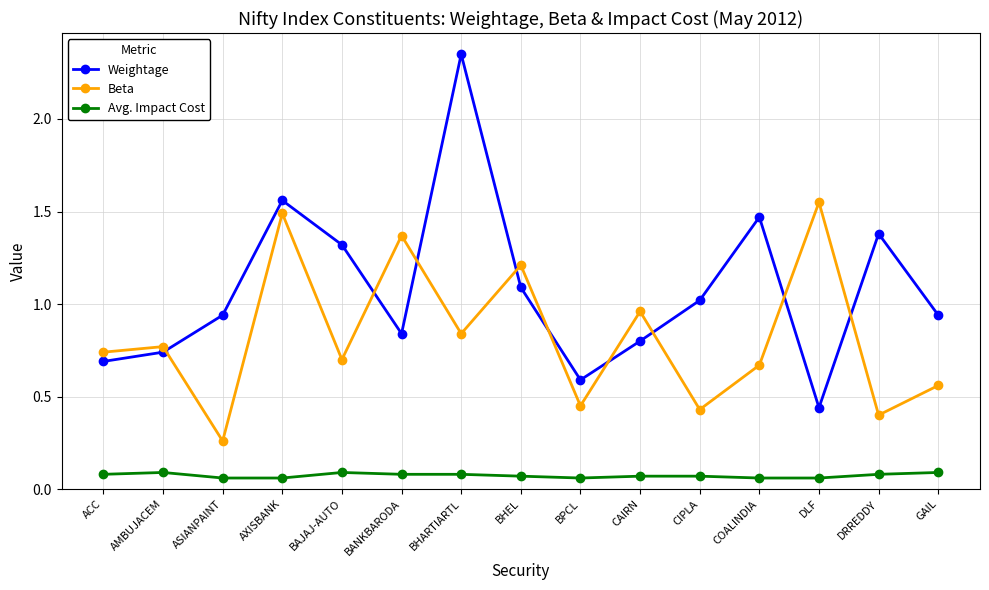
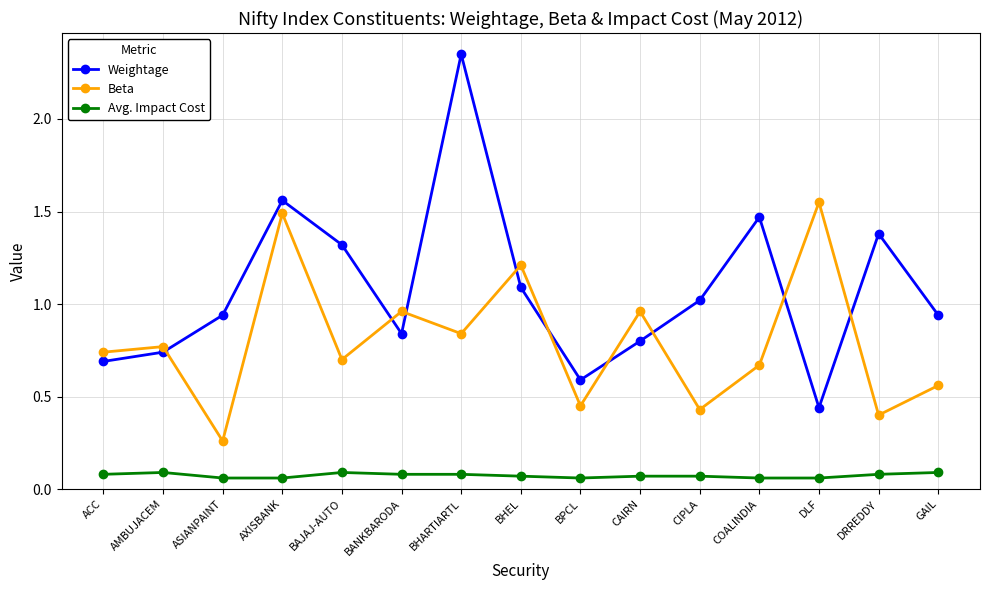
  {
    "Weightage": {
      "ACC": 0.69,
      "AMBUJACEM": 0.74,
      "ASIANPAINT": 0.94,
      "AXISBANK": 1.56,
      "BAJAJ-AUTO": 1.32,
      "BANKBARODA": 0.84,
      "BHARTIARTL": 2.35,
      "BHEL": 1.09,
      "BPCL": 0.59,
      "CAIRN": 0.80,
      "CIPLA": 1.02,
      "COALINDIA": 1.47,
      "DLF": 0.44,
      "DRREDDY": 1.38,
      "GAIL": 0.94
    },
    "Beta": {
      "ACC": 0.74,
      "AMBUJACEM": 0.77,
      "ASIANPAINT": 0.26,
      "AXISBANK": 1.49,
      "BAJAJ-AUTO": 0.70,
-     "BANKBARODA": 1.37,
+     "BANKBARODA": 0.96,
      "BHARTIARTL": 0.84,
      "BHEL": 1.21,
      "BPCL": 0.45,
      "CAIRN": 0.96,
      "CIPLA": 0.43,
      "COALINDIA": 0.67,
      "DLF": 1.55,
      "DRREDDY": 0.40,
      "GAIL": 0.56
    },
    "Avg. Impact Cost": {
      "ACC": 0.08,
      "AMBUJACEM": 0.09,
      "ASIANPAINT": 0.06,
      "AXISBANK": 0.06,
      "BAJAJ-AUTO": 0.09,
      "BANKBARODA": 0.08,
      "BHARTIARTL": 0.08,
      "BHEL": 0.07,
      "BPCL": 0.06,
      "CAIRN": 0.07,
      "CIPLA": 0.07,
      "COALINDIA": 0.06,
      "DLF": 0.06,
      "DRREDDY": 0.08,
      "GAIL": 0.09
    }
  }
